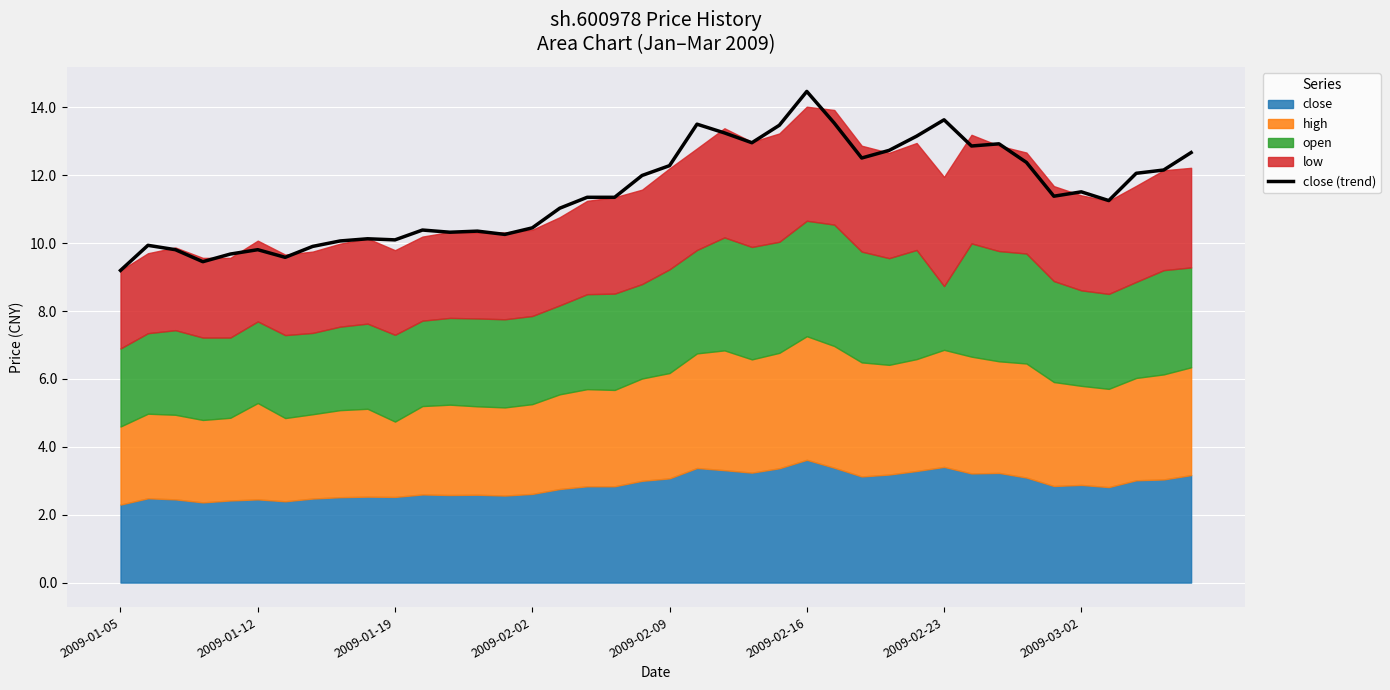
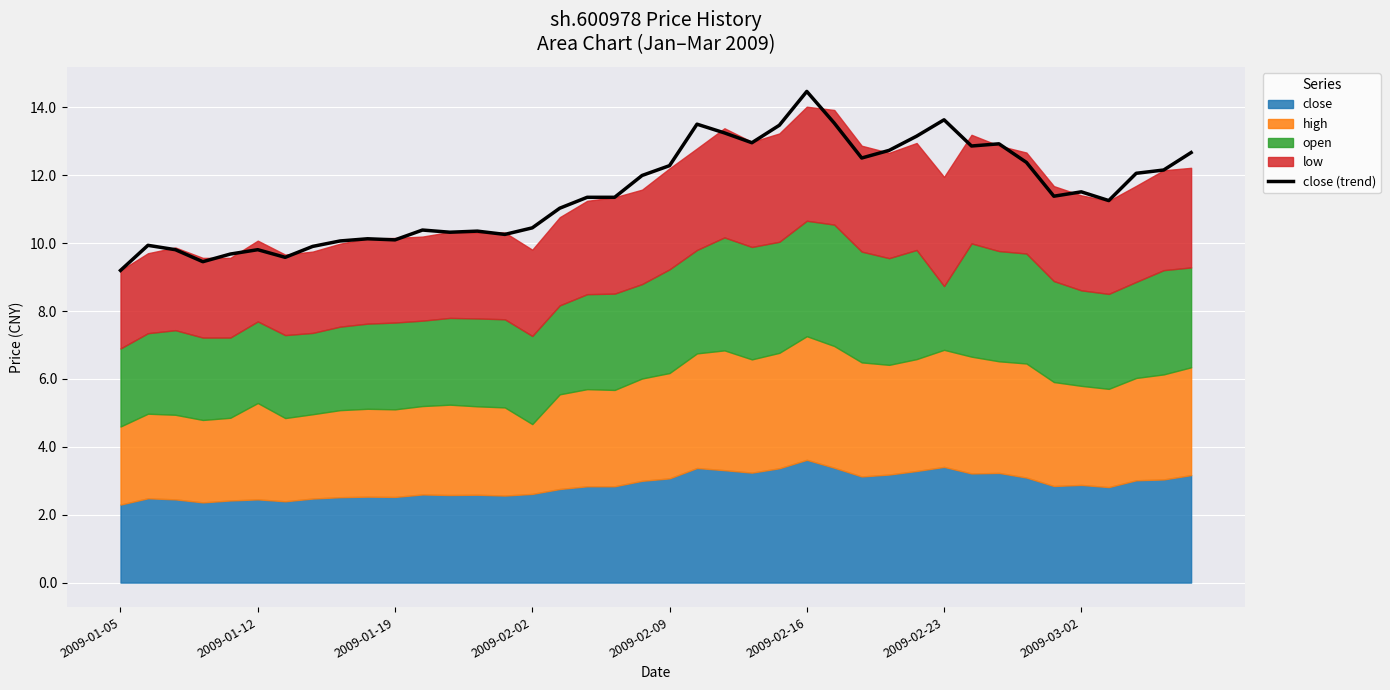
  {
    "close": {
      "2009-01-05": 2.3,
      "2009-01-12": 2.5,
      "2009-01-19": 2.5,
      "2009-02-02": 2.6,
      "2009-02-09": 3.1,
      "2009-02-16": 3.6,
      "2009-02-23": 3.4,
      "2009-03-02": 2.9
    },
    "close (trend)": {
      "2009-01-12": 9.8,
      "2009-02-09": 12.3,
      "2009-02-16": 14.5,
      "2009-02-23": 13.6,
      "2009-03-02": 11.5
    },
    "high": {
      "2009-01-05": 2.3,
      "2009-01-12": 2.8,
-     "2009-01-19": 2.2,
-     "2009-02-02": 2.6,
+     "2009-01-19": 2.6,
+     "2009-02-02": 2.1,
      "2009-02-09": 3.1,
      "2009-02-16": 3.6,
      "2009-02-23": 3.4,
      "2009-03-02": 2.9
    },
    "open": {
      "2009-01-05": 2.3,
      "2009-01-12": 2.4,
      "2009-01-19": 2.6,
      "2009-02-02": 2.6,
      "2009-02-09": 3.1,
      "2009-02-16": 3.4,
      "2009-02-23": 1.9,
      "2009-03-02": 2.8
    },
    "low": {
      "2009-01-12": 2.4,
      "2009-02-09": 3.0,
      "2009-02-16": 3.4,
      "2009-02-23": 3.2,
      "2009-03-02": 2.8
    }
  }
